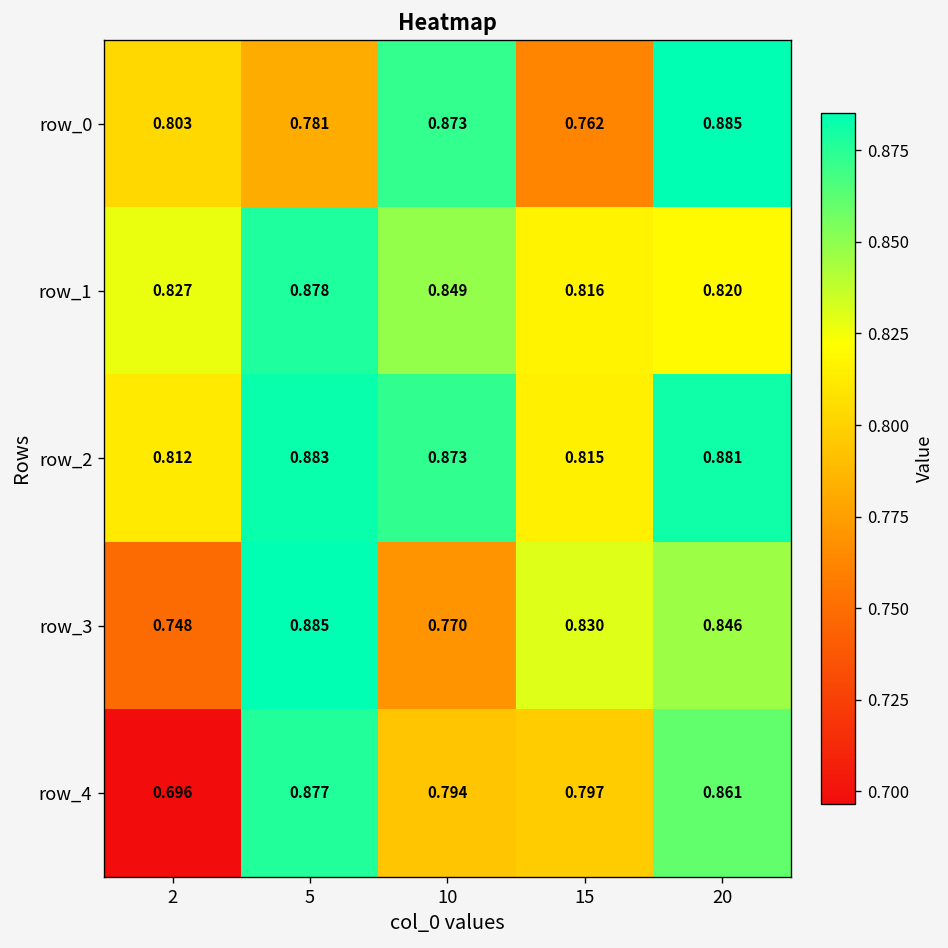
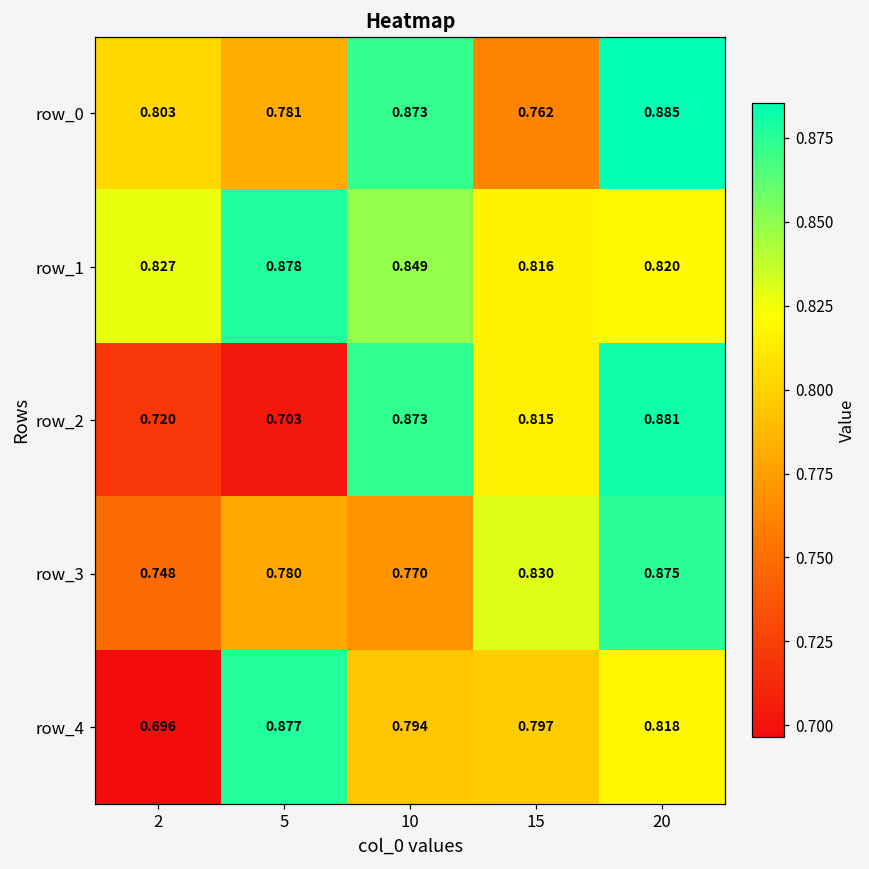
  {
    "row_0": {
      "2": 0.803,
      "5": 0.781,
      "10": 0.873,
      "15": 0.762,
      "20": 0.885
    },
    "row_1": {
      "2": 0.827,
      "5": 0.878,
      "10": 0.849,
      "15": 0.816,
      "20": 0.820
    },
    "row_2": {
-     "2": 0.812,
-     "5": 0.883,
+     "2": 0.720,
+     "5": 0.703,
      "10": 0.873,
      "15": 0.815,
      "20": 0.881
    },
    "row_3": {
      "2": 0.748,
-     "5": 0.885,
+     "5": 0.780,
      "10": 0.770,
      "15": 0.830,
-     "20": 0.846
+     "20": 0.875
    },
    "row_4": {
      "2": 0.696,
      "5": 0.877,
      "10": 0.794,
      "15": 0.797,
-     "20": 0.861
+     "20": 0.818
    }
  }
